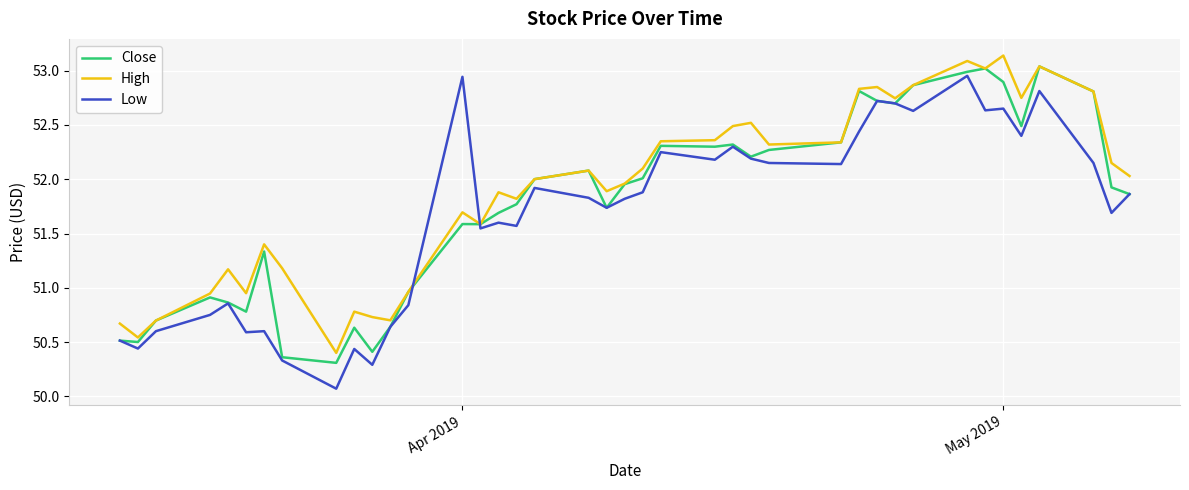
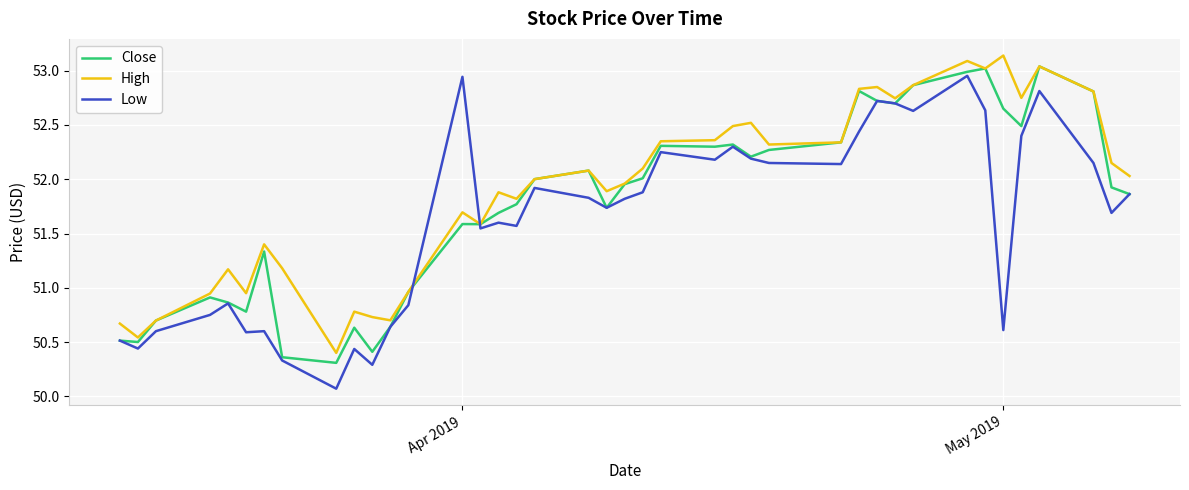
  {
    "Close": {
      "Apr 2019": 51.59,
-     "May 2019": 52.90
+     "May 2019": 52.65
    },
    "High": {
      "Apr 2019": 51.70,
      "May 2019": 53.14
    },
    "Low": {
      "Apr 2019": 52.94,
-     "May 2019": 52.65
+     "May 2019": 50.61
    }
  }
